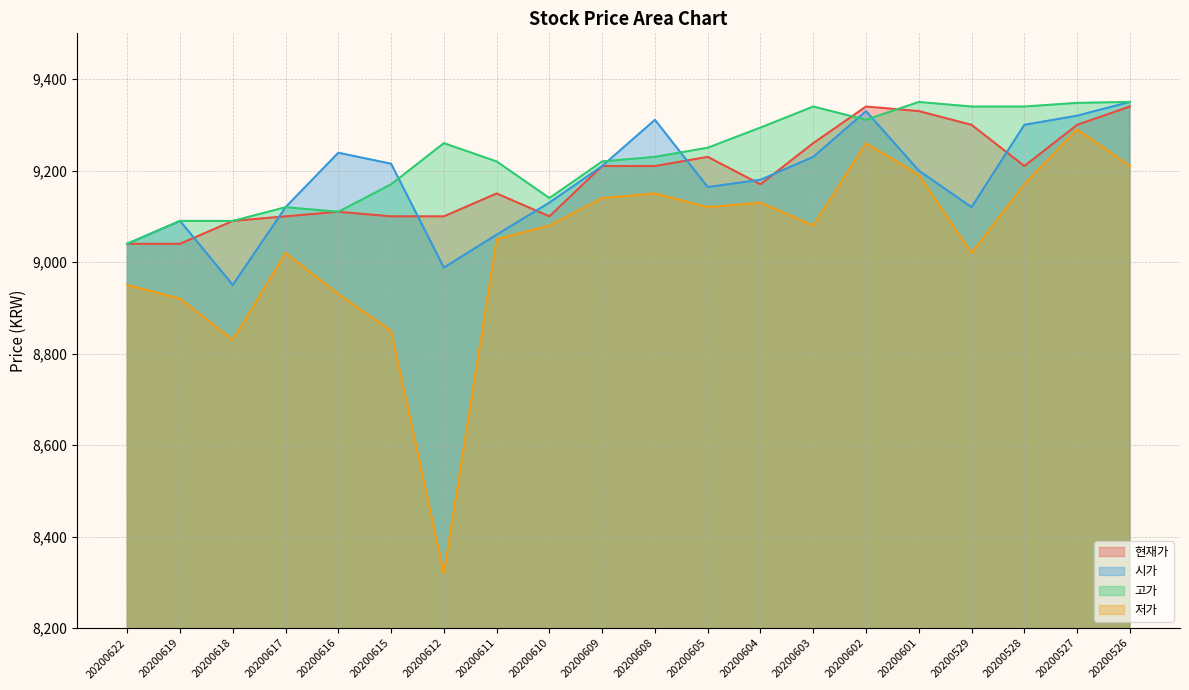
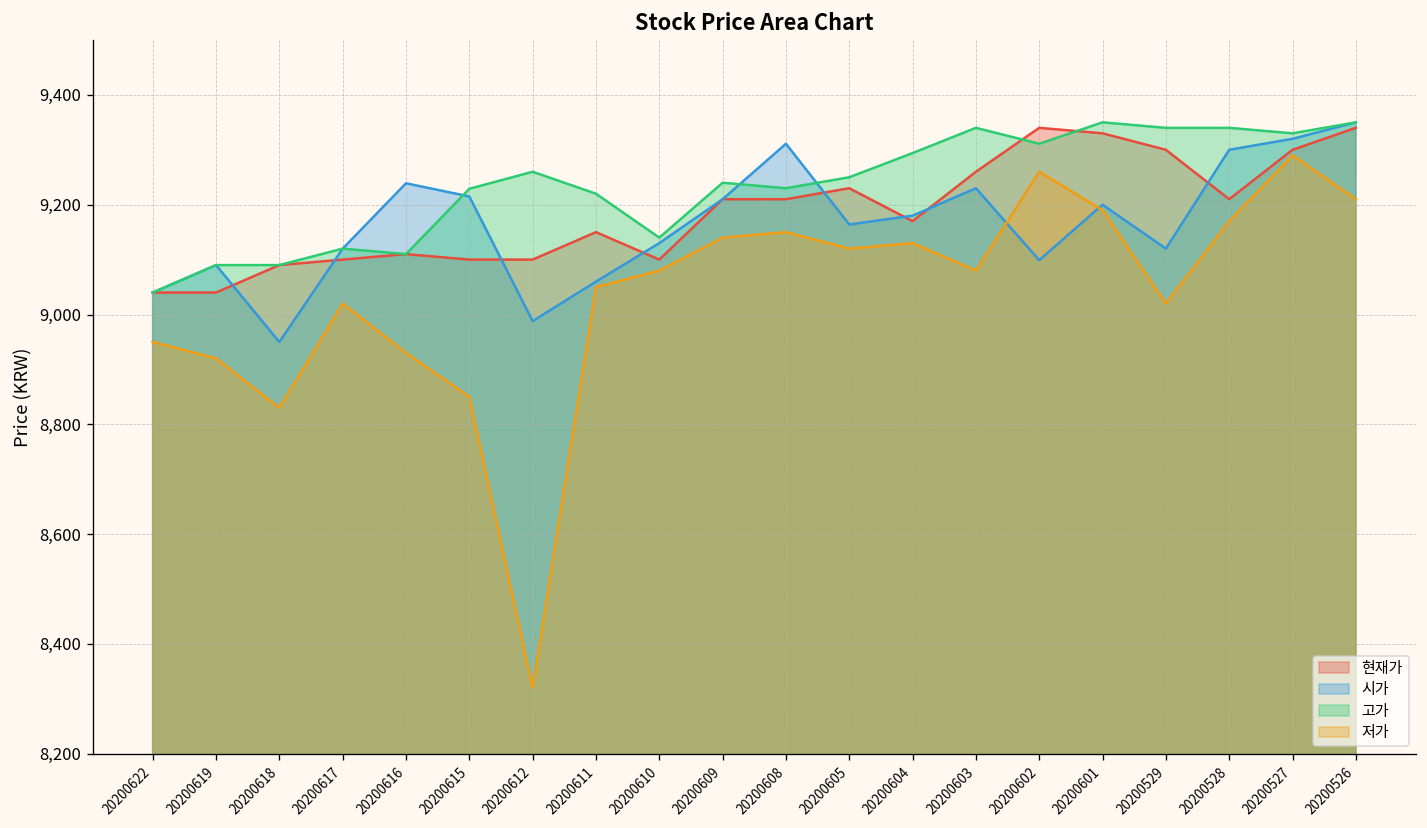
  {
    "시가": {
      "20200618": "8,950",
      "20200616": "9,240",
      "20200615": "9,220",
      "20200612": "8,990",
      "20200611": "9,060",
      "20200610": "9,130",
      "20200608": "9,310",
      "20200605": "9,160",
      "20200604": "9,180",
      "20200603": "9,230",
-     "20200602": "9,330",
+     "20200602": "9,100",
      "20200601": "9,200",
      "20200529": "9,120",
      "20200528": "9,300",
      "20200527": "9,320"
    },
    "고가": {
-     "20200615": "9,170",
+     "20200615": "9,230",
      "20200612": "9,260",
      "20200611": "9,220",
      "20200610": "9,140",
-     "20200609": "9,220",
+     "20200609": "9,240",
      "20200608": "9,230",
      "20200605": "9,250",
      "20200604": "9,290",
      "20200603": "9,340",
      "20200602": "9,310",
      "20200601": "9,350",
      "20200529": "9,340",
      "20200528": "9,340",
-     "20200527": "9,350"
+     "20200527": "9,330"
    }
  }
